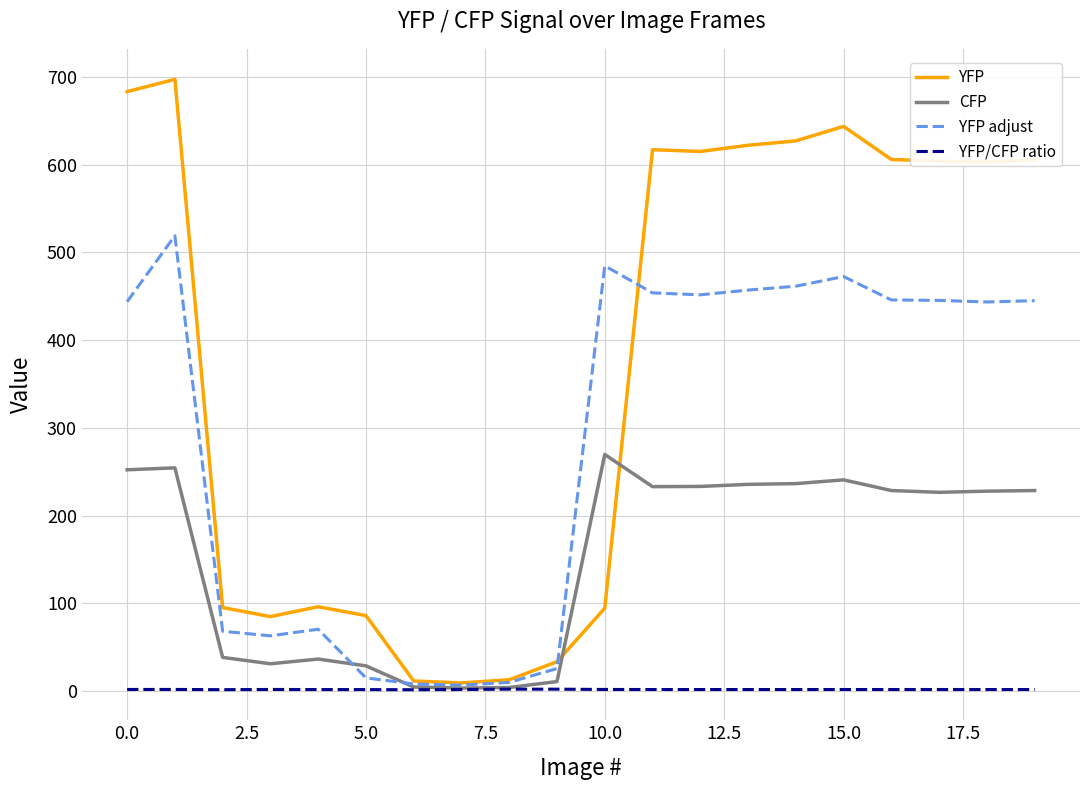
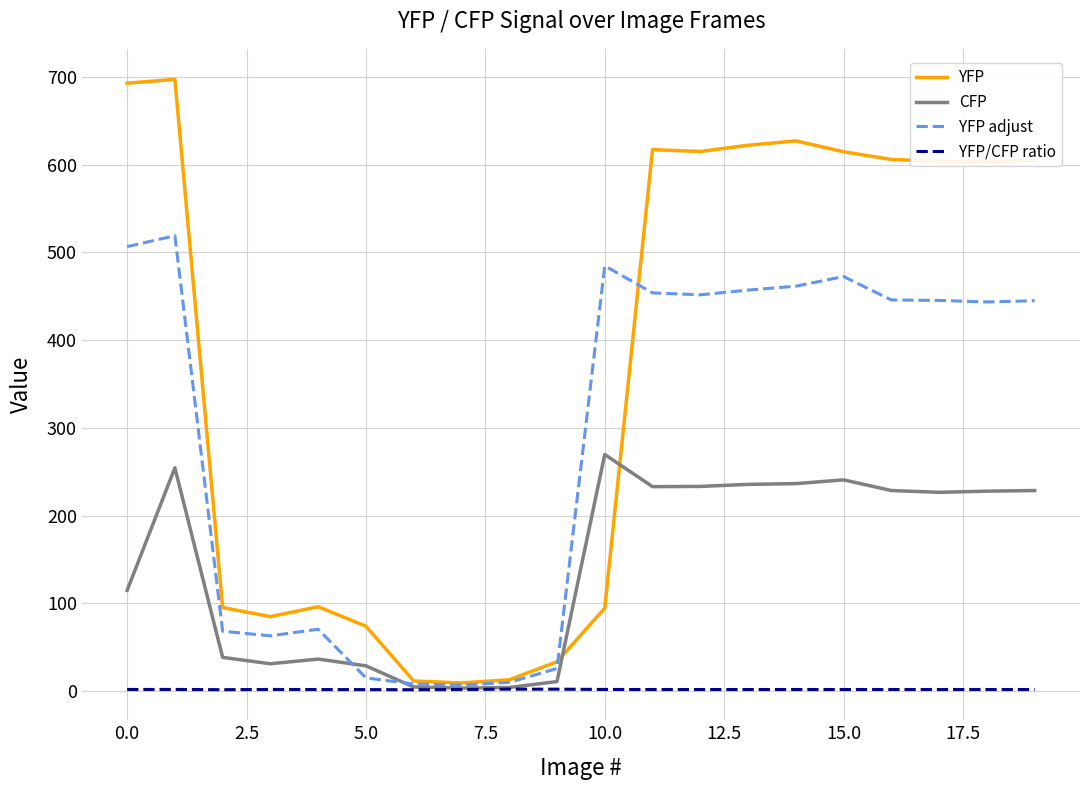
  {
    "YFP": {
-     "0.0": 680,
-     "5.0": 90,
+     "0.0": 690,
+     "5.0": 70,
      "10.0": 90,
-     "15.0": 640
+     "15.0": 610
    },
    "CFP": {
-     "0.0": 250,
+     "0.0": 110,
      "5.0": 30,
      "10.0": 270,
      "15.0": 240
    },
    "YFP adjust": {
-     "0.0": 440,
+     "0.0": 510,
      "5.0": 20,
      "10.0": 480,
      "15.0": 470
    },
    "YFP/CFP ratio": {
      "0.0": 0,
      "5.0": 0,
      "10.0": 0,
      "15.0": 0
    }
  }
